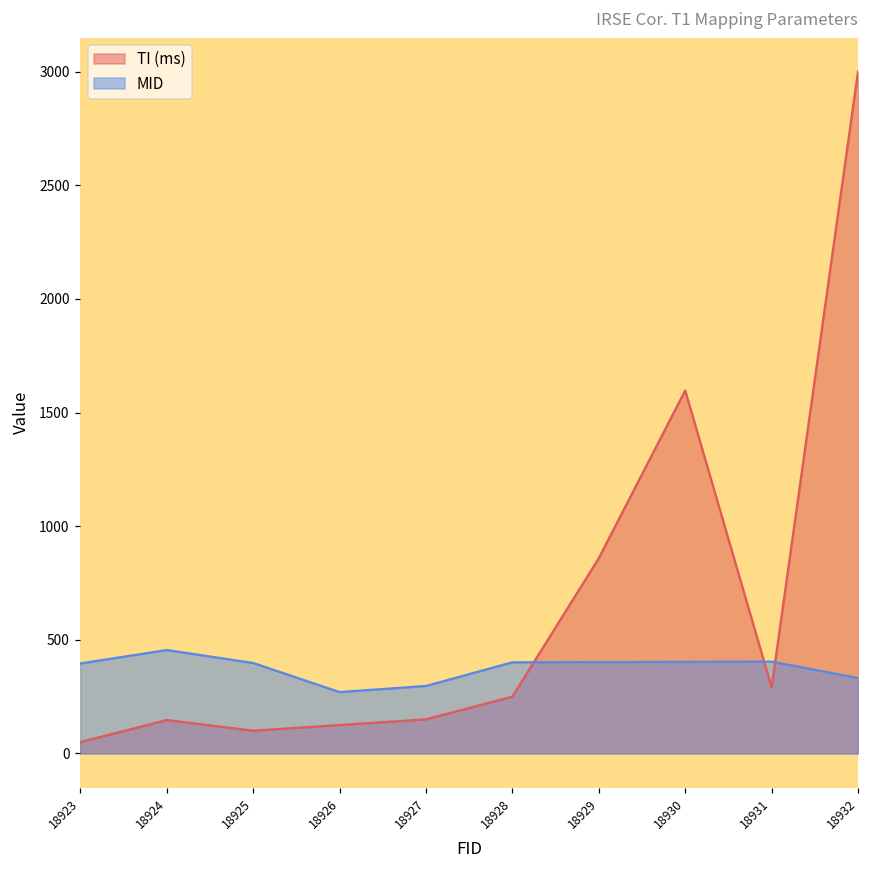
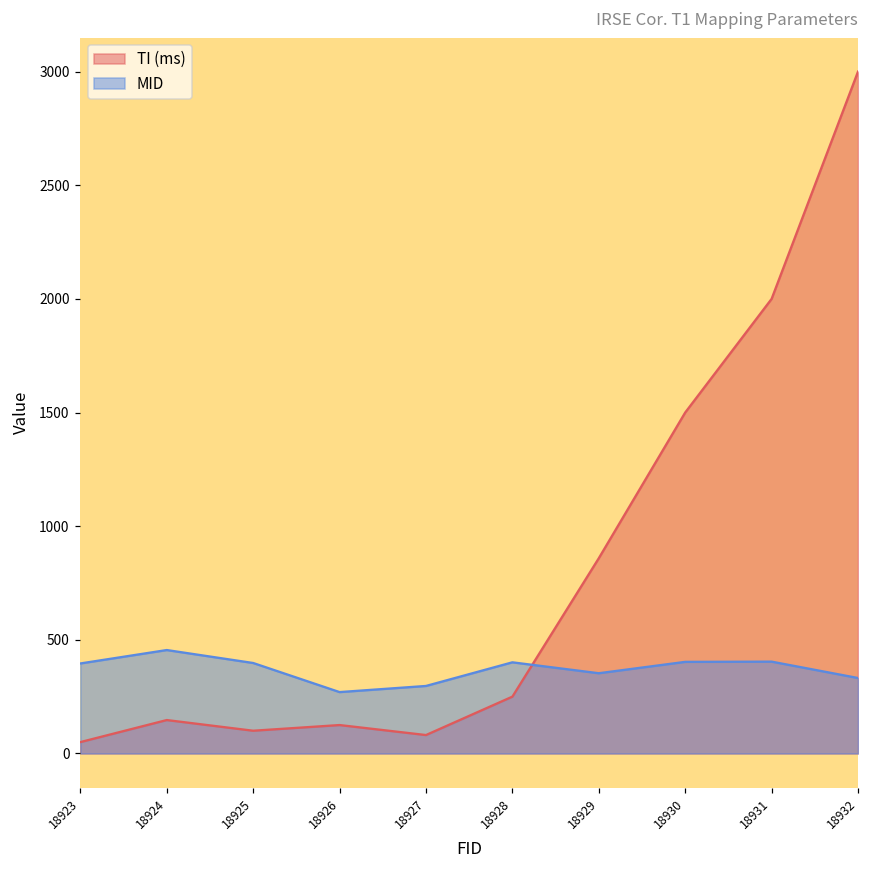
  {
    "TI (ms)": {
      "18923": 50,
      "18924": 150,
      "18925": 100,
      "18926": 130,
-     "18927": 150,
+     "18927": 80,
      "18928": 250,
      "18929": 860,
-     "18930": 1600,
-     "18931": 290,
+     "18930": 1500,
+     "18931": 2000,
      "18932": 3000
    },
    "MID": {
      "18923": 400,
      "18924": 460,
      "18925": 400,
      "18926": 270,
      "18927": 300,
      "18928": 400,
-     "18929": 400,
+     "18929": 350,
      "18930": 400,
      "18931": 400,
      "18932": 330
    }
  }
